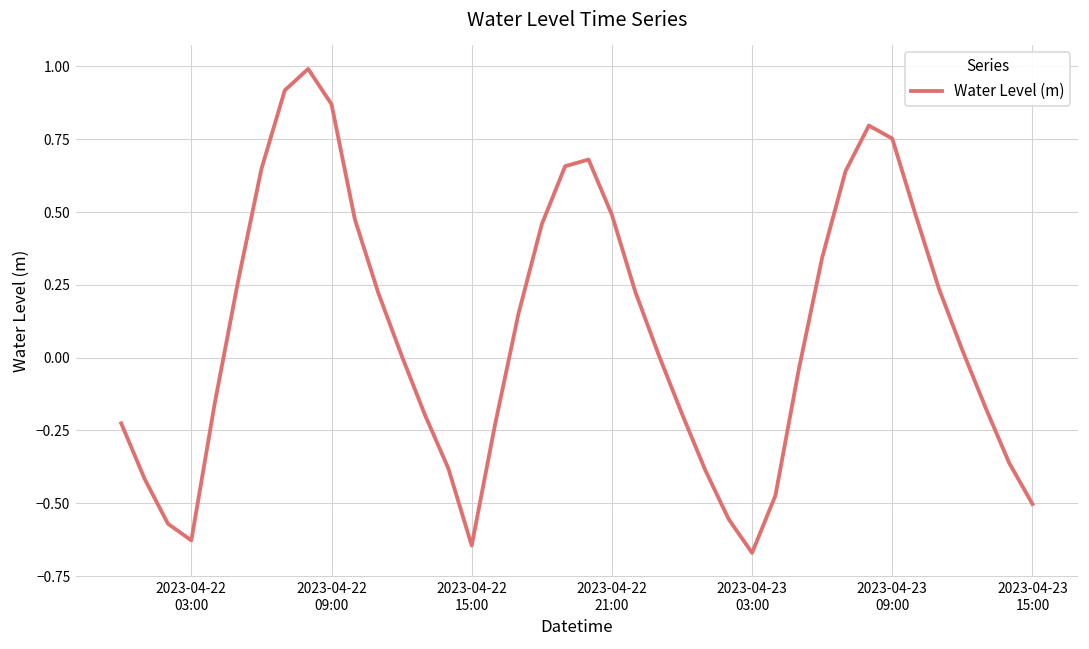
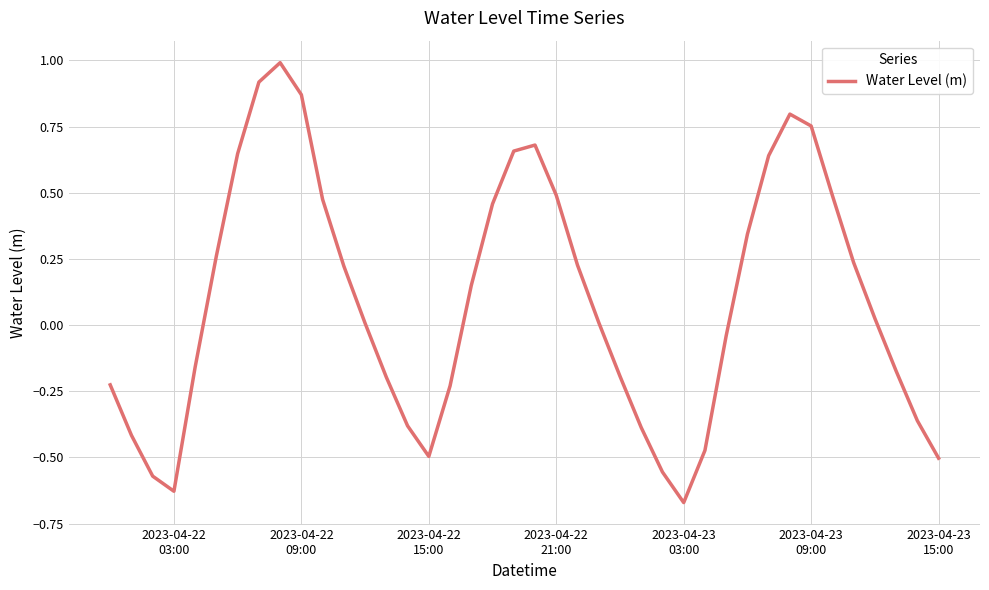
  {
    "2023-04-22 03:00": -0.63,
    "2023-04-22 09:00": 0.87,
-   "2023-04-22 15:00": -0.65,
+   "2023-04-22 15:00": -0.50,
    "2023-04-22 21:00": 0.49,
    "2023-04-23 03:00": -0.67,
    "2023-04-23 09:00": 0.75,
    "2023-04-23 15:00": -0.50
  }
